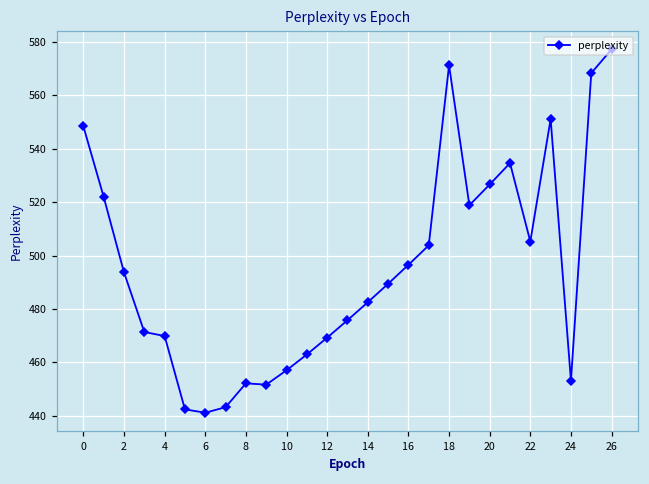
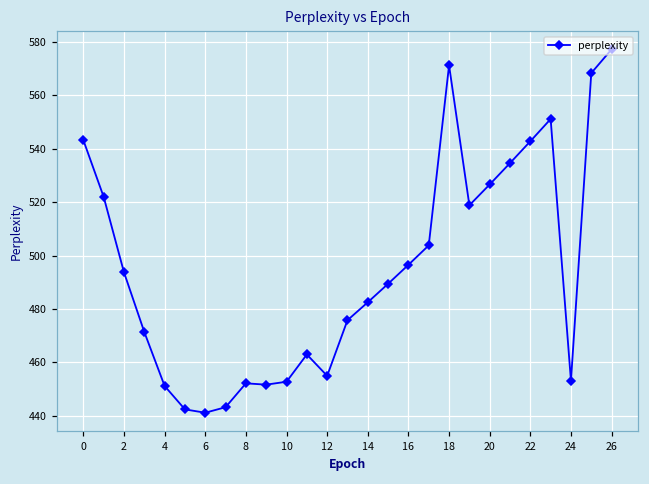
  {
-   "0": 548,
+   "0": 543,
    "2": 494,
-   "4": 470,
+   "4": 451,
    "6": 441,
    "8": 452,
-   "10": 457,
-   "12": 469,
+   "10": 453,
+   "12": 455,
    "14": 483,
    "16": 497,
    "18": 571,
    "20": 527,
-   "22": 505,
+   "22": 543,
    "24": 453
  }
